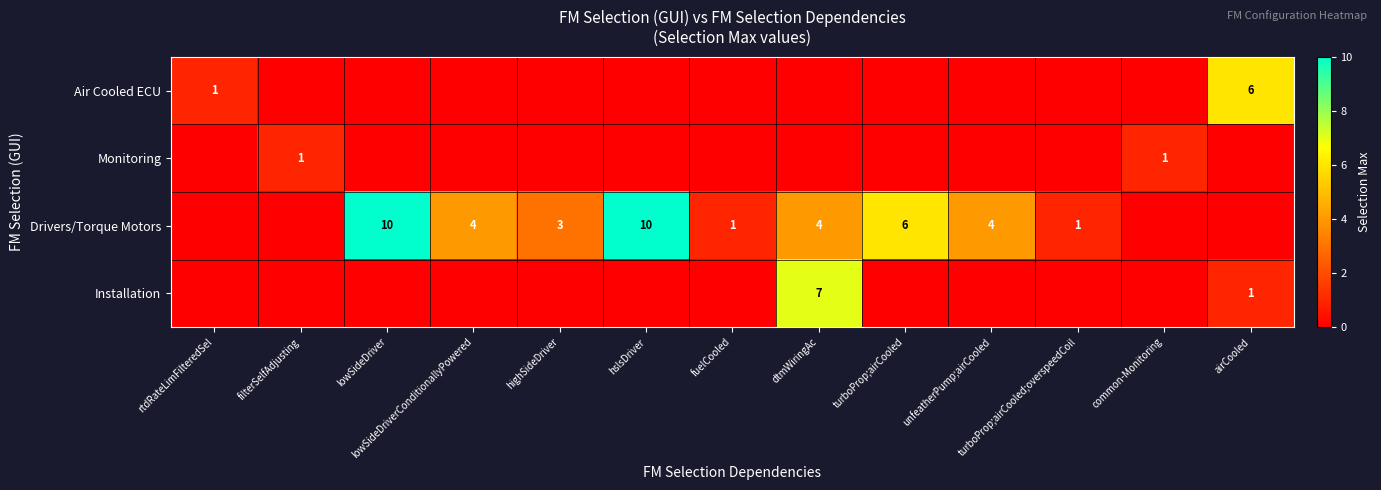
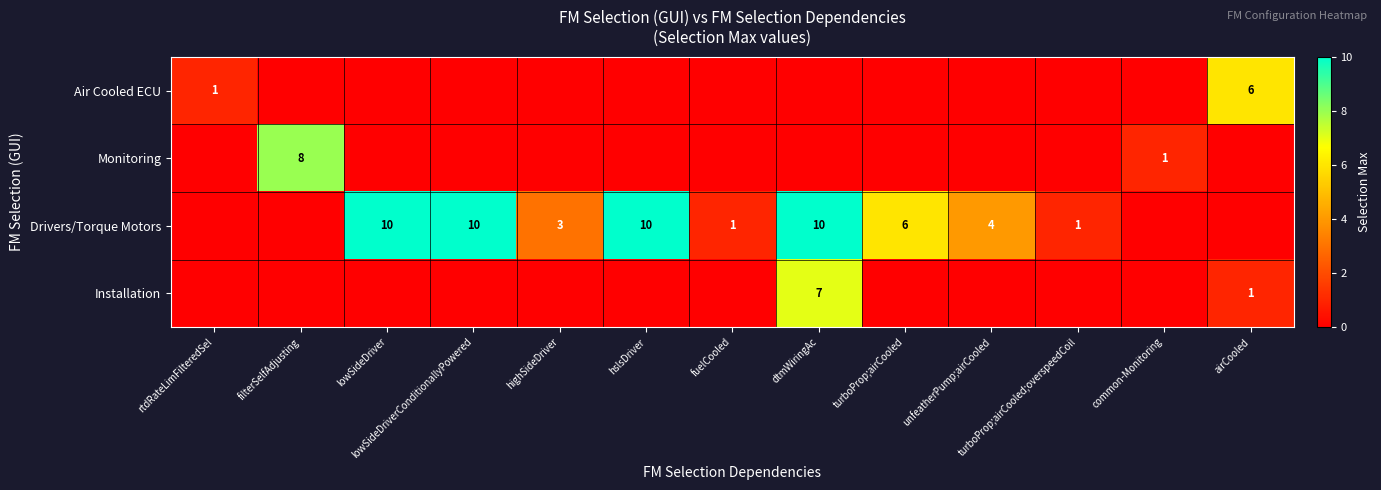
  {
    "Air Cooled ECU": {
      "rtdRateLimFilteredSel": 1,
      "airCooled": 6
    },
    "Monitoring": {
-     "filterSelfAdjusting": 1,
+     "filterSelfAdjusting": 8,
      "common-Monitoring": 1
    },
    "Drivers/Torque Motors": {
      "lowSideDriver": 10,
-     "lowSideDriverConditionallyPowered": 4,
+     "lowSideDriverConditionallyPowered": 10,
      "highSideDriver": 3,
      "hslsDriver": 10,
      "fuelCooled": 1,
-     "dtmWiringAc": 4,
+     "dtmWiringAc": 10,
      "turboProp;airCooled": 6,
      "unfeatherPump;airCooled": 4,
      "turboProp;airCooled;overspeedCoil": 1
    },
    "Installation": {
      "dtmWiringAc": 7,
      "airCooled": 1
    }
  }
